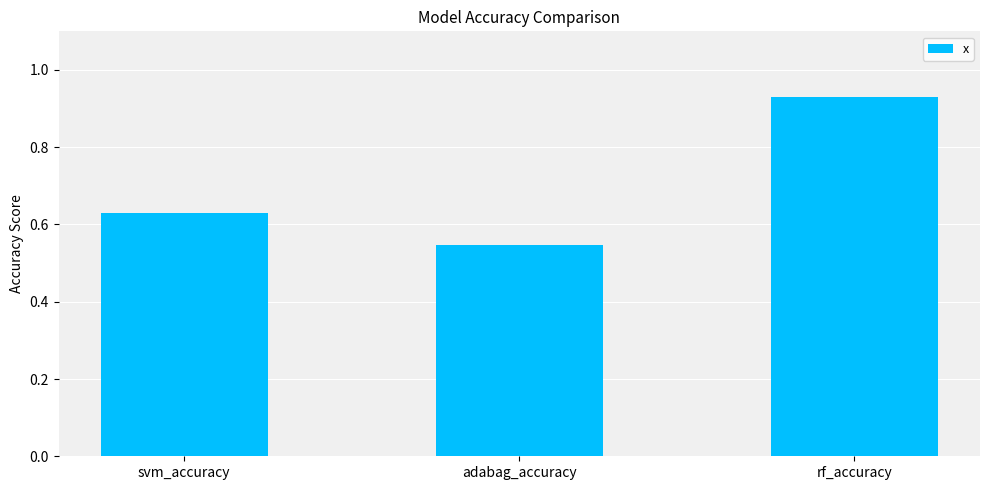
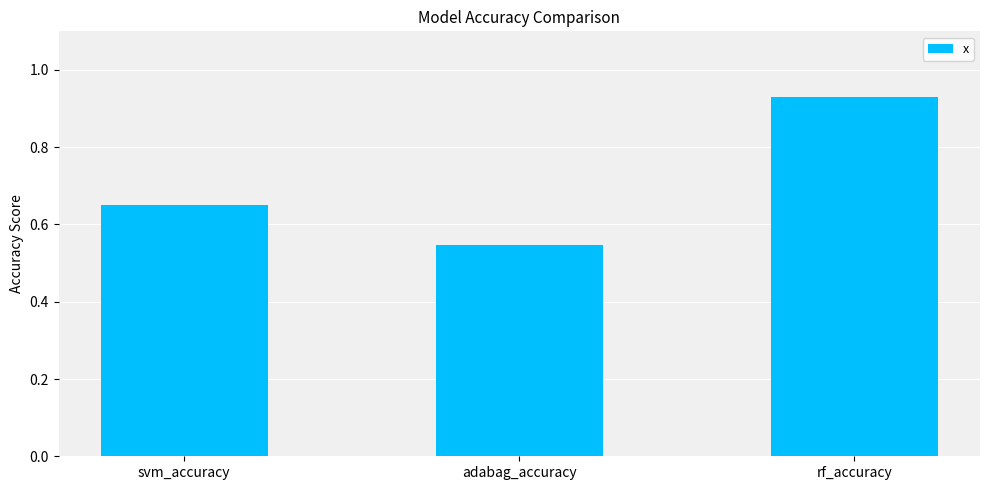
  {
-   "svm_accuracy": 0.63,
+   "svm_accuracy": 0.65,
    "adabag_accuracy": 0.55,
    "rf_accuracy": 0.93
  }
